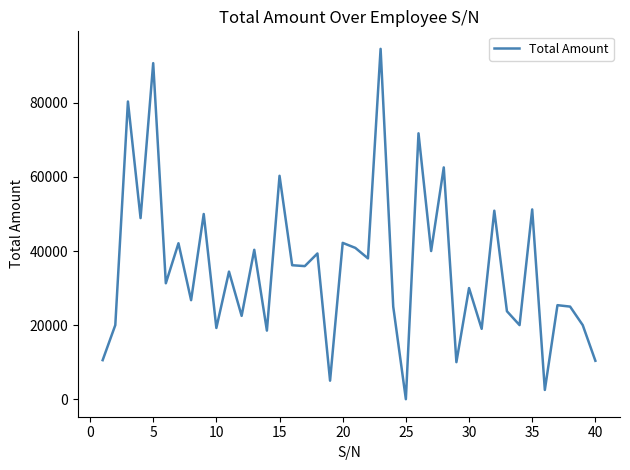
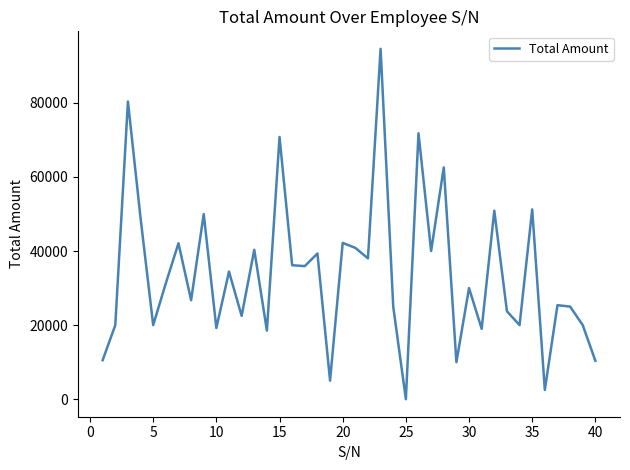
  {
-   "5": 91000,
+   "5": 20000,
    "10": 19000,
-   "15": 60000,
+   "15": 71000,
    "20": 42000,
    "25": 0,
    "30": 30000,
    "35": 51000,
    "40": 10000
  }
